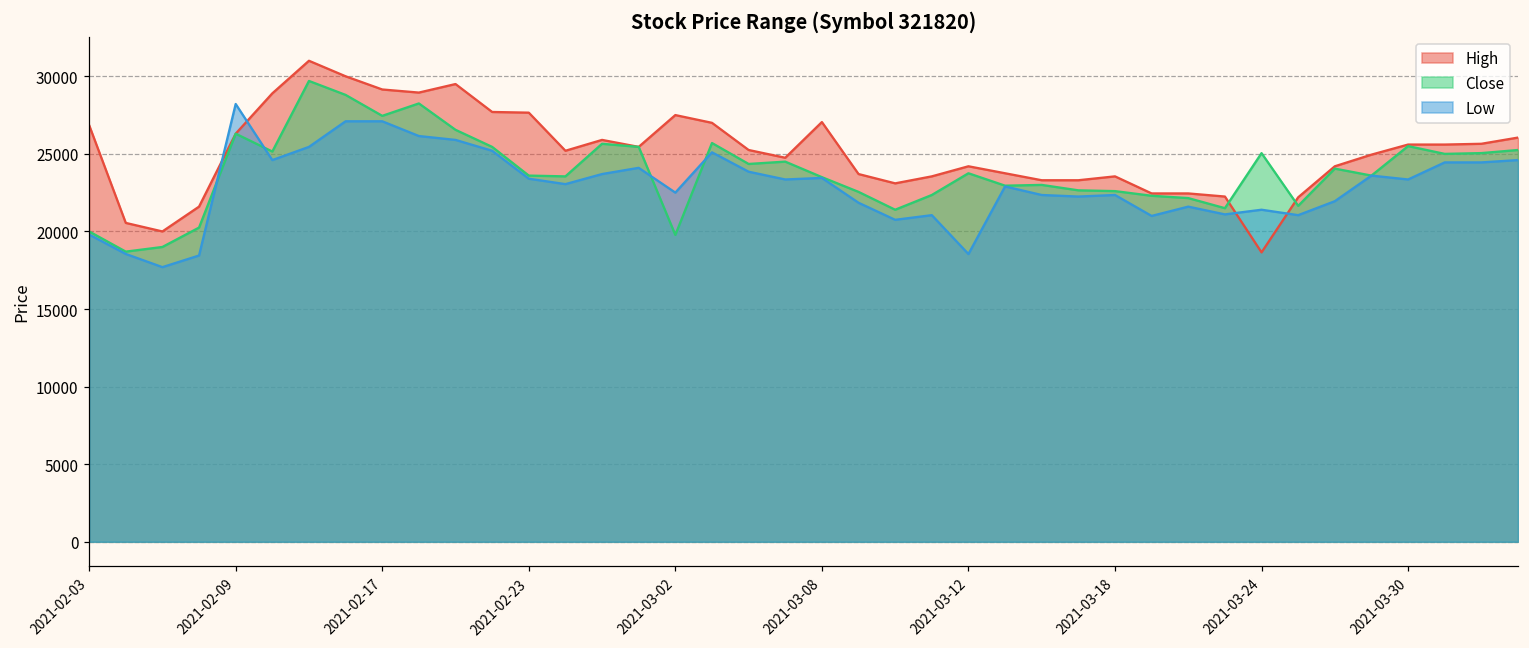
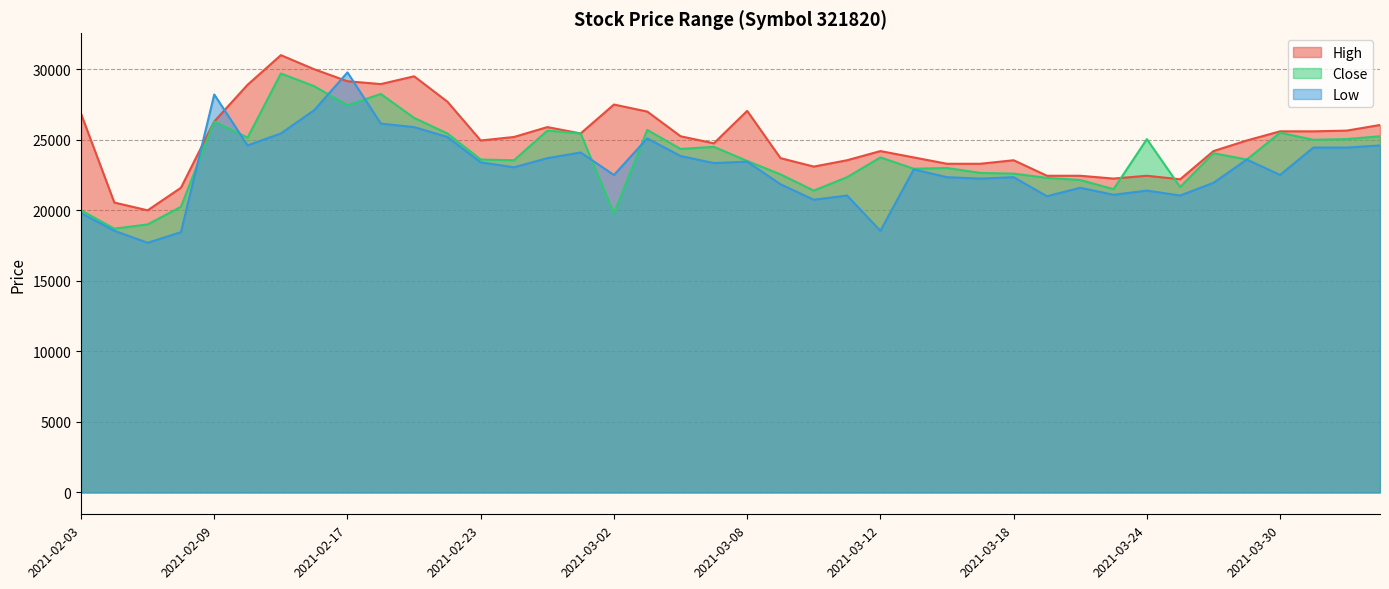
  {
    "High": {
      "2021-02-03": 26900,
      "2021-02-17": 29200,
-     "2021-02-23": 27700,
+     "2021-02-23": 25000,
      "2021-03-02": 27500,
      "2021-03-08": 27100,
      "2021-03-12": 24200,
      "2021-03-18": 23600,
-     "2021-03-24": 18700
+     "2021-03-24": 22500
    },
    "Close": {
      "2021-02-03": 20000,
      "2021-02-17": 27500,
      "2021-02-23": 23600,
      "2021-03-02": 19800,
      "2021-03-12": 23800,
      "2021-03-18": 22600,
      "2021-03-24": 25000
    },
    "Low": {
      "2021-02-03": 19800,
      "2021-02-09": 28200,
-     "2021-02-17": 27100,
+     "2021-02-17": 29800,
      "2021-02-23": 23400,
      "2021-03-02": 22500,
      "2021-03-12": 18500,
      "2021-03-18": 22400,
      "2021-03-24": 21400,
-     "2021-03-30": 23400
+     "2021-03-30": 22500
    }
  }
